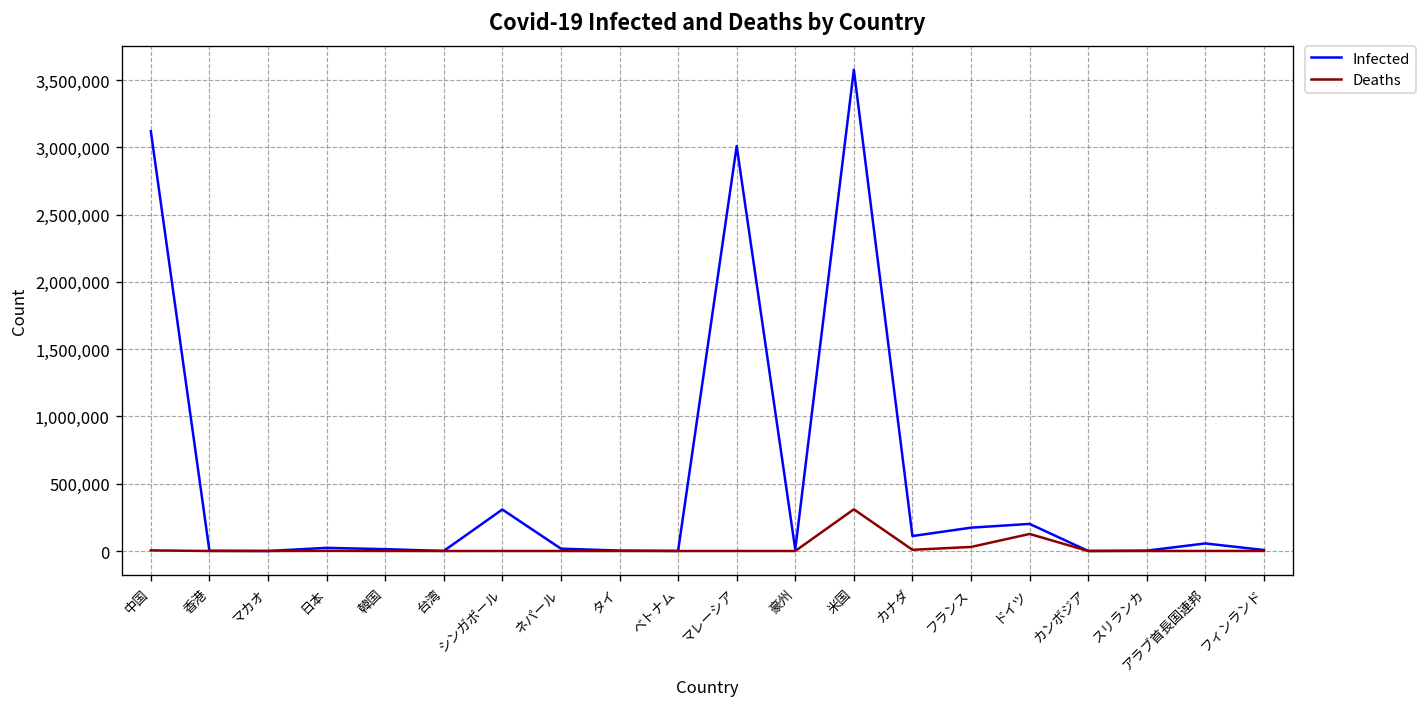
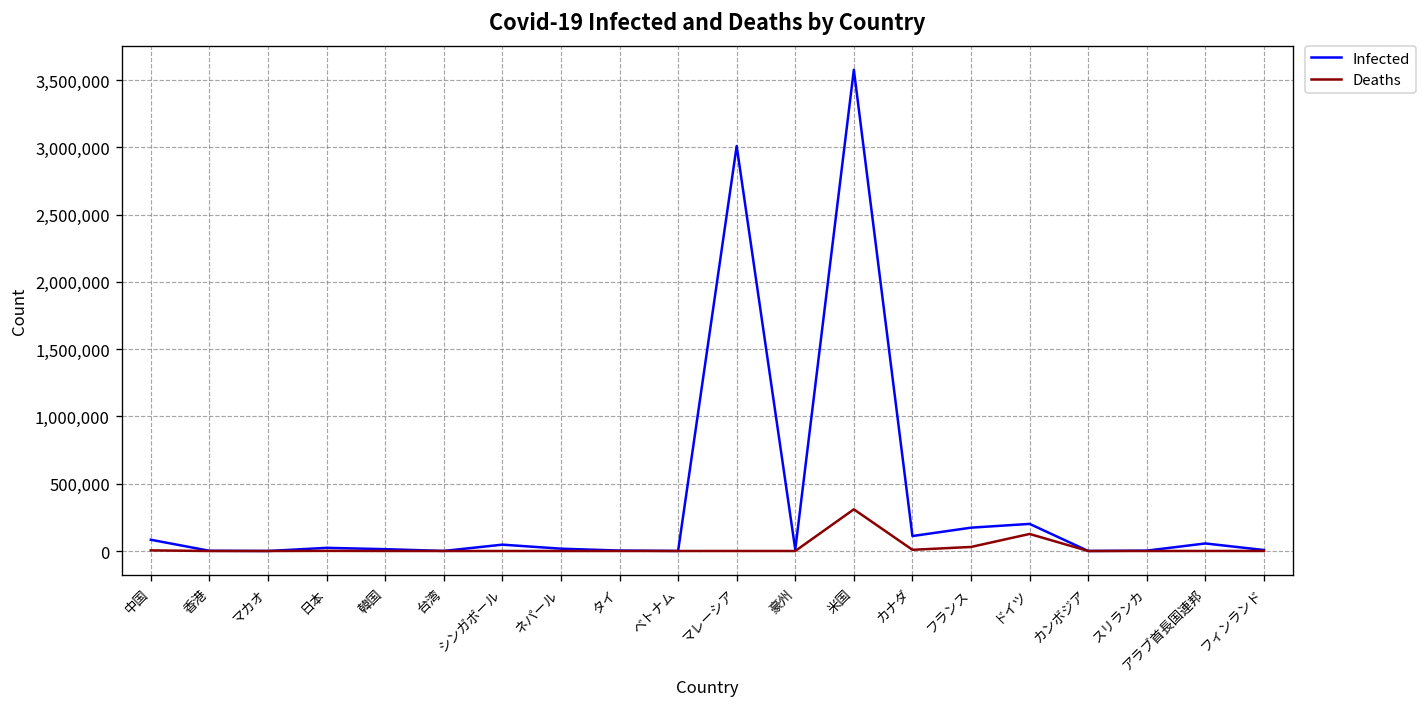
  {
    "Infected": {
-     "中国": "3,120,000",
-     "シンガポール": "310,000",
+     "中国": "80,000",
+     "シンガポール": "50,000",
      "マレーシア": "3,010,000",
      "米国": "3,580,000",
      "カナダ": "110,000",
      "フランス": "170,000",
      "ドイツ": "200,000",
      "アラブ首長国連邦": "60,000"
    },
    "Deaths": {
      "中国": "0",
      "シンガポール": "0",
      "マレーシア": "0",
      "米国": "310,000",
      "カナダ": "10,000",
      "フランス": "30,000",
      "ドイツ": "130,000",
      "アラブ首長国連邦": "0"
    }
  }
